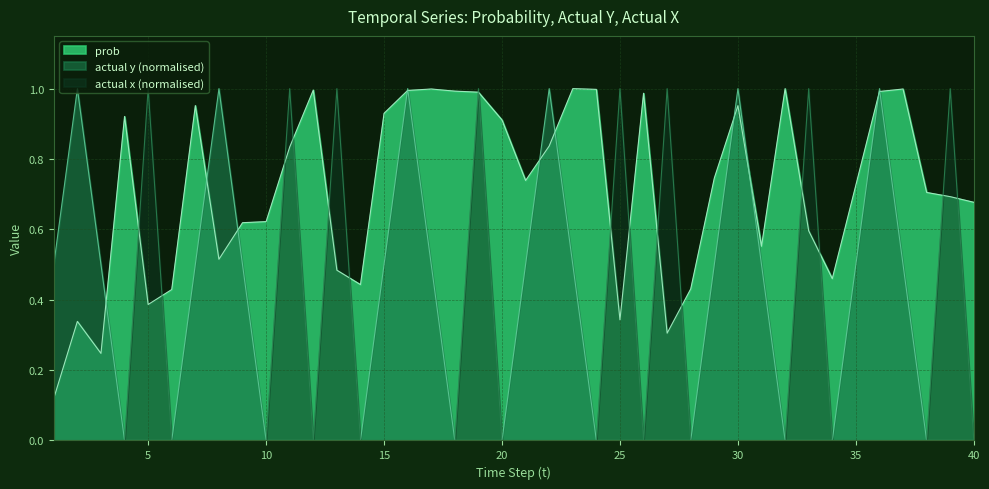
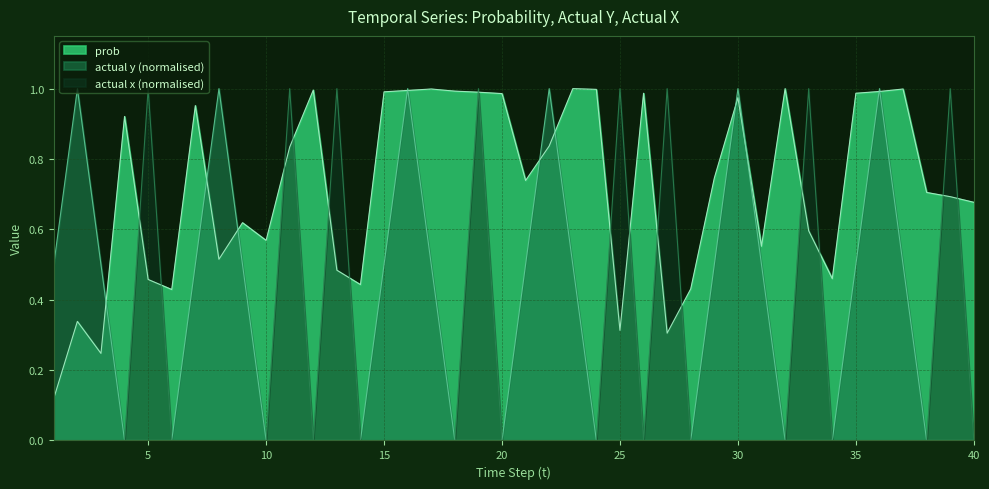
  {
    "prob": {
-     "5": 0.39,
-     "10": 0.62,
-     "15": 0.93,
-     "20": 0.91,
-     "25": 0.34,
-     "30": 0.95,
-     "35": 0.73,
+     "5": 0.46,
+     "10": 0.57,
+     "15": 0.99,
+     "20": 0.99,
+     "25": 0.31,
+     "30": 0.97,
+     "35": 0.99,
      "40": 0.68
    },
    "actual y (normalised)": {
      "5": 0.00,
      "15": 0.50,
      "25": 0.00,
      "30": 1.00,
      "35": 0.50
    },
    "actual x (normalised)": {
      "15": 0.00,
      "25": 1.00,
      "30": 0.00,
      "35": 0.00
    }
  }
